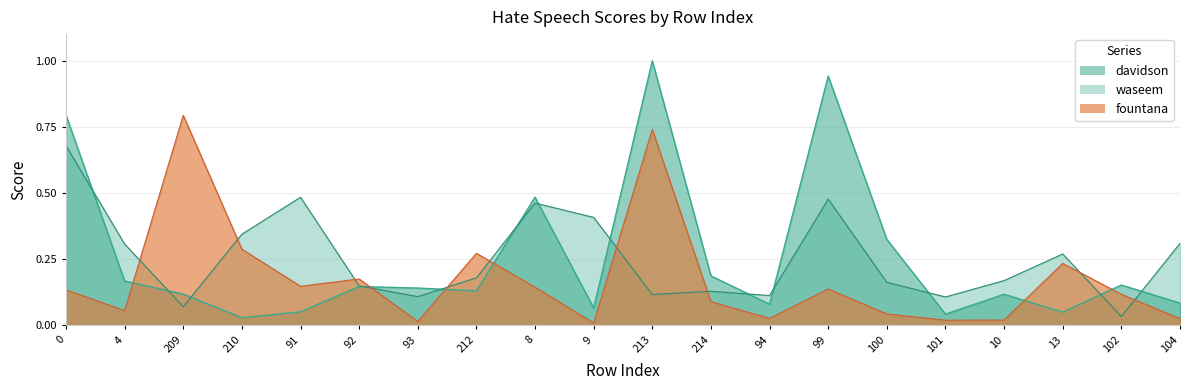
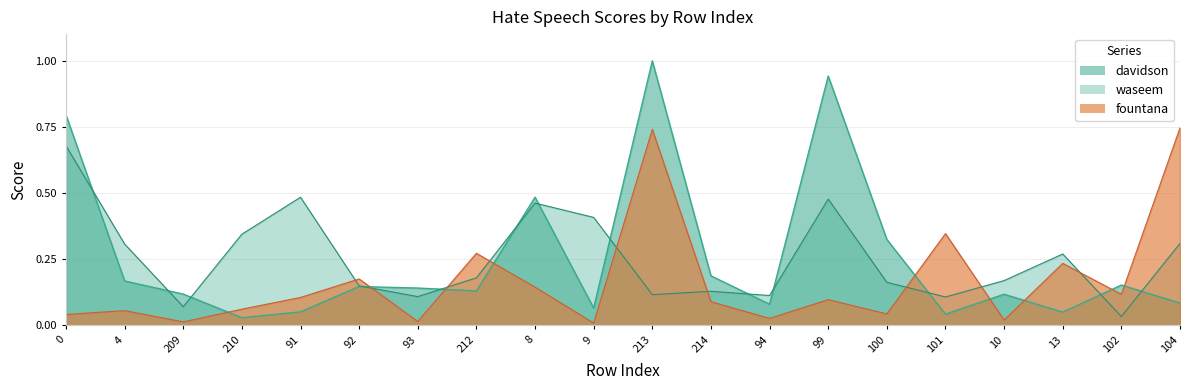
  {
    "fountana": {
-     "0": 0.13,
+     "0": 0.04,
      "4": 0.06,
-     "209": 0.79,
-     "210": 0.29,
-     "91": 0.15,
+     "209": 0.01,
+     "210": 0.06,
+     "91": 0.11,
      "92": 0.18,
      "93": 0.01,
      "212": 0.27,
      "8": 0.14,
      "9": 0.01,
      "213": 0.74,
      "214": 0.09,
      "94": 0.03,
-     "99": 0.14,
+     "99": 0.10,
      "100": 0.04,
-     "101": 0.02,
+     "101": 0.35,
      "10": 0.02,
      "13": 0.23,
      "102": 0.12,
-     "104": 0.03
+     "104": 0.75
    }
  }
